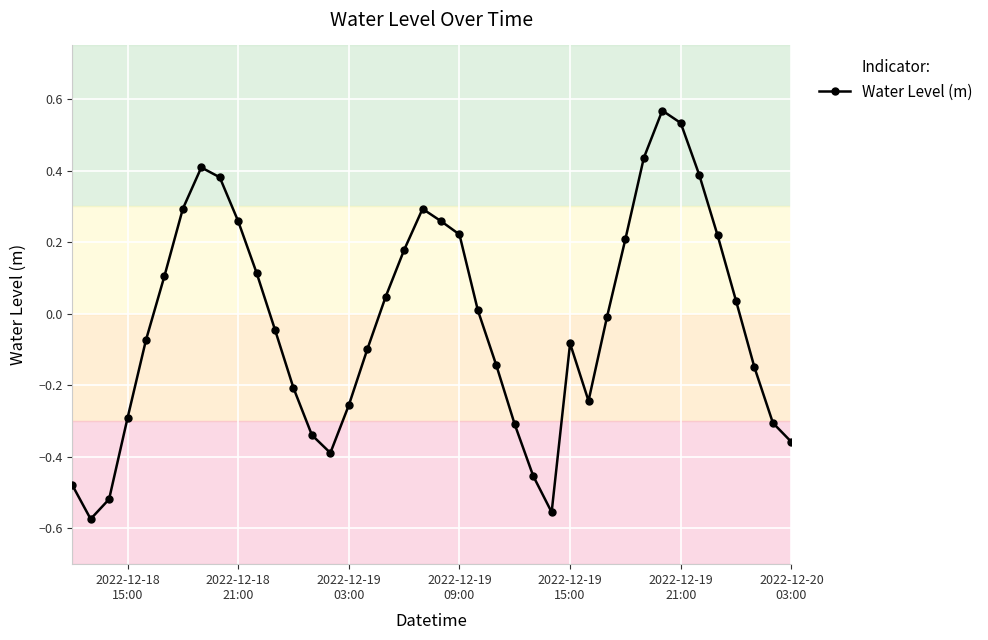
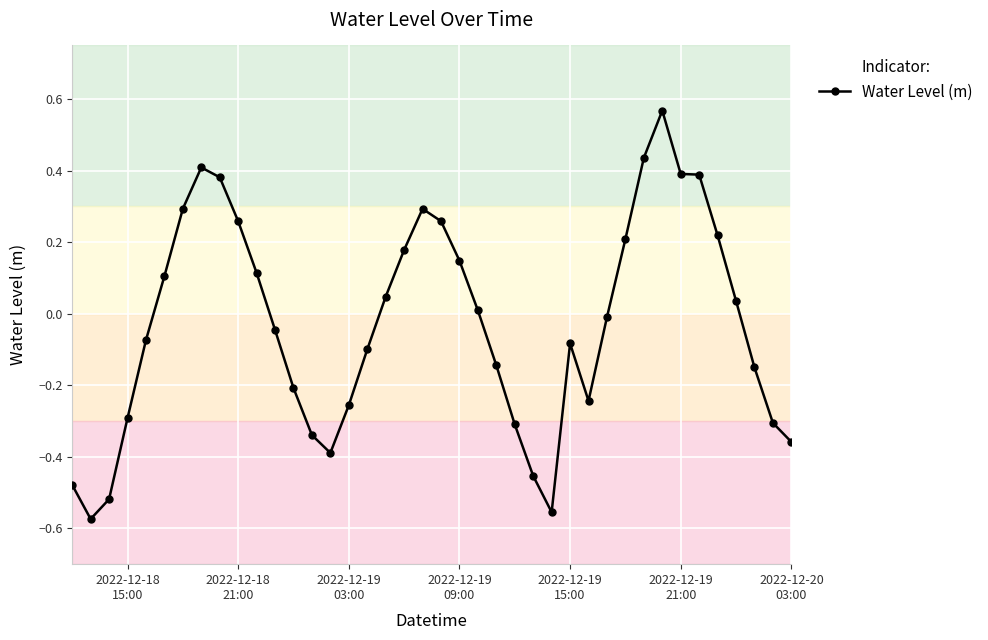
  {
    "2022-12-18 15:00": -0.29,
    "2022-12-18 21:00": 0.26,
    "2022-12-19 03:00": -0.26,
-   "2022-12-19 09:00": 0.22,
+   "2022-12-19 09:00": 0.15,
    "2022-12-19 15:00": -0.08,
-   "2022-12-19 21:00": 0.53,
+   "2022-12-19 21:00": 0.39,
    "2022-12-20 03:00": -0.36
  }
